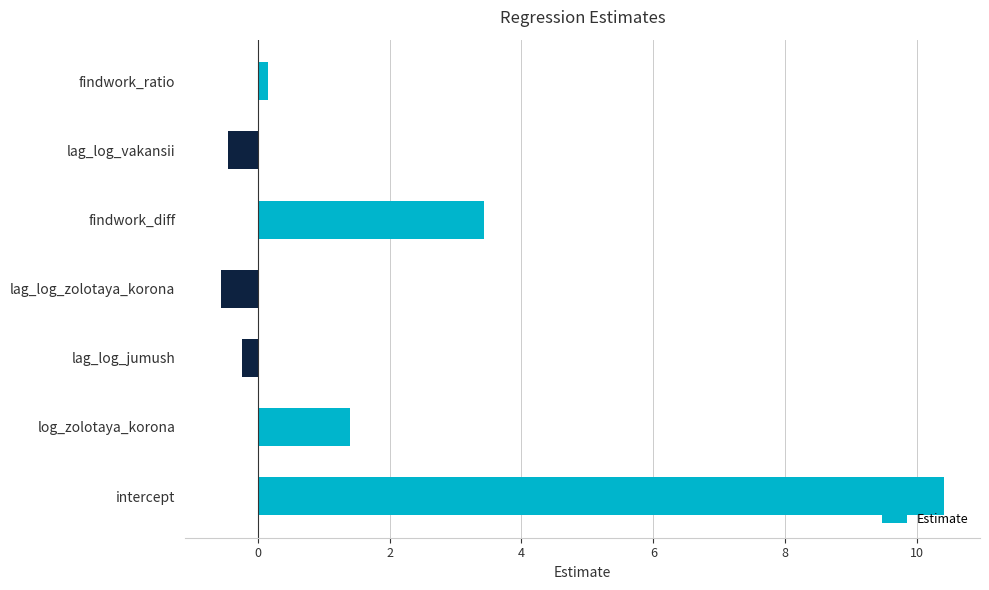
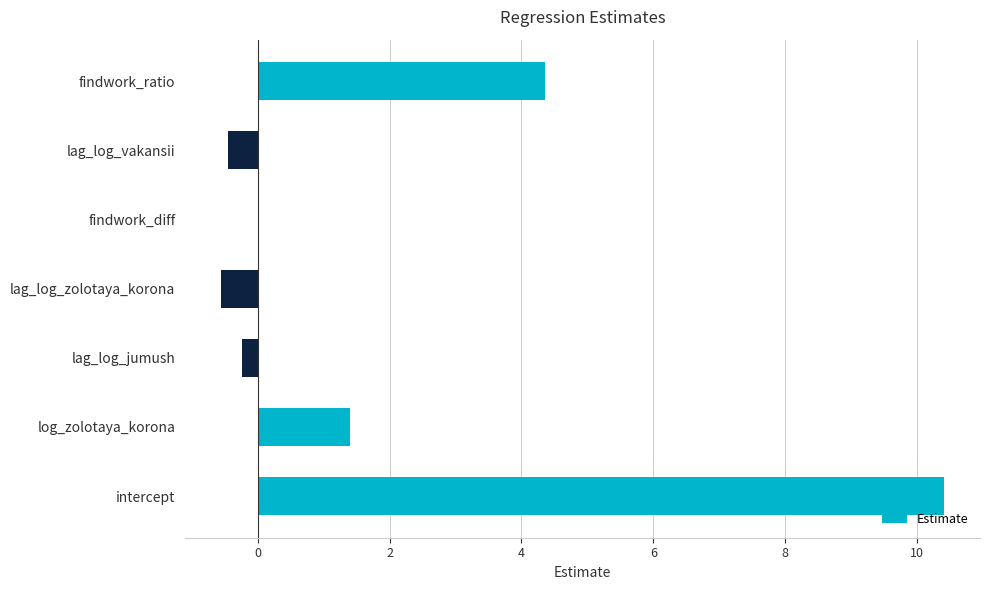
  {
-   "findwork_ratio": 0.2,
+   "findwork_ratio": 4.4,
    "lag_log_vakansii": -0.5,
-   "findwork_diff": 3.4,
+   "findwork_diff": 0.0,
    "lag_log_zolotaya_korona": -0.6,
    "lag_log_jumush": -0.2,
    "log_zolotaya_korona": 1.4,
    "intercept": 10.4
  }
